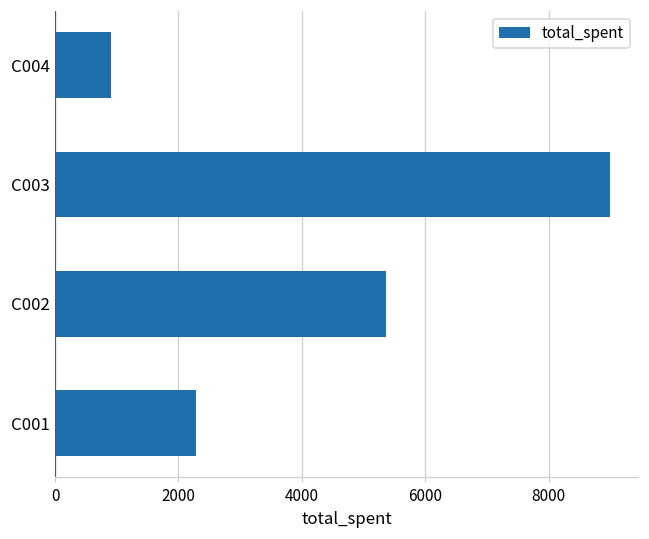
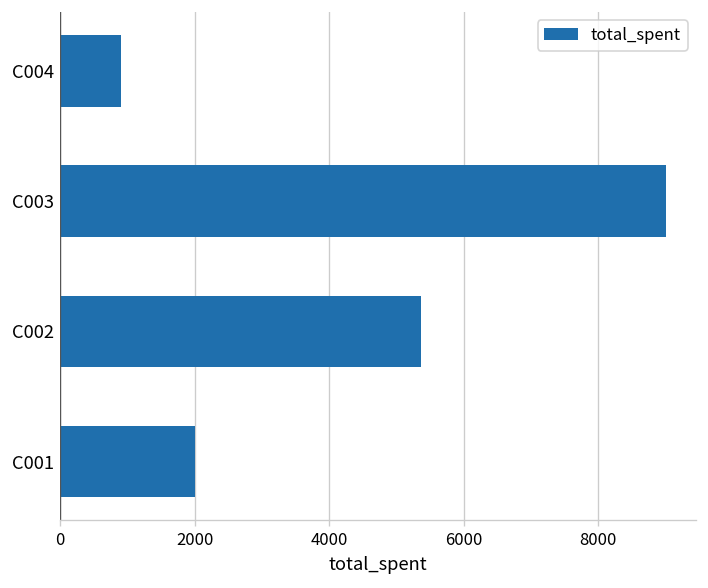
  {
    "C004": 900,
    "C003": 9000,
    "C002": 5400,
-   "C001": 2300
+   "C001": 2000
  }
